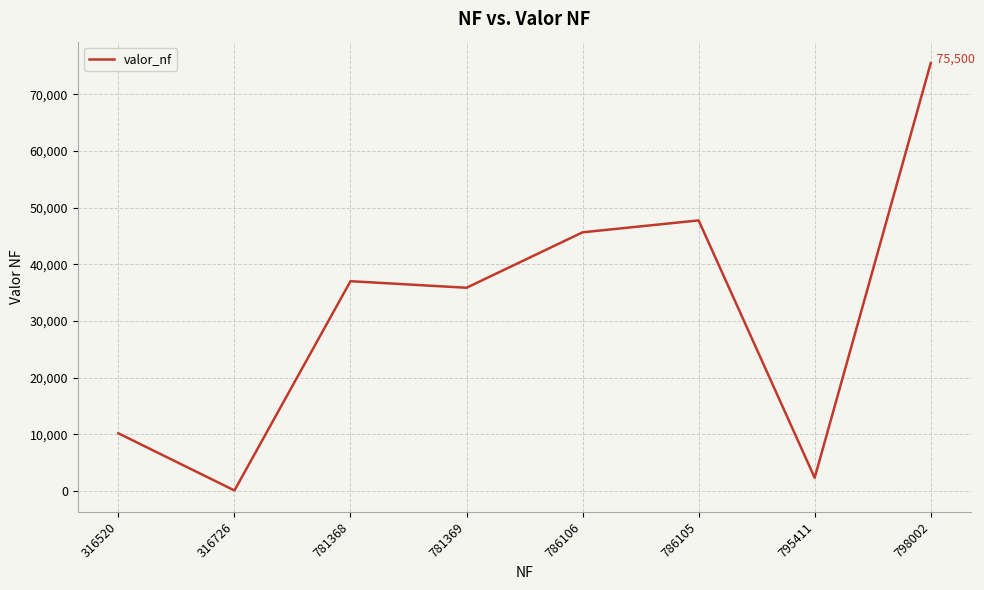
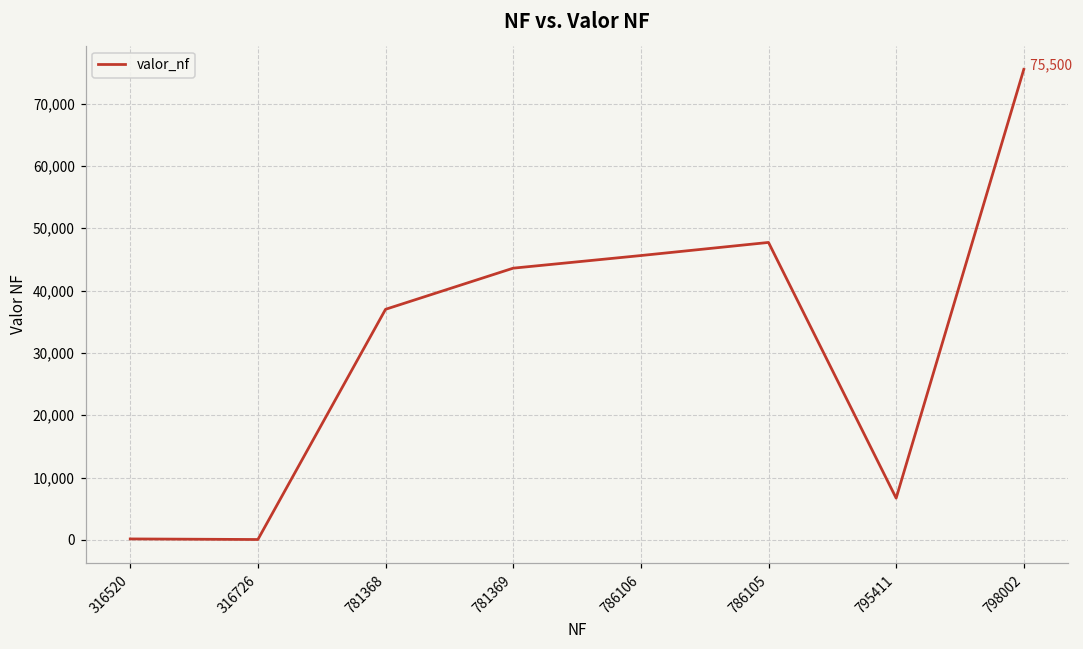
  {
-   "316520": "10,000",
+   "316520": "0",
    "316726": "0",
    "781368": "37,000",
-   "781369": "36,000",
+   "781369": "44,000",
    "786106": "46,000",
    "786105": "48,000",
-   "795411": "2,000"
+   "795411": "7,000"
  }
